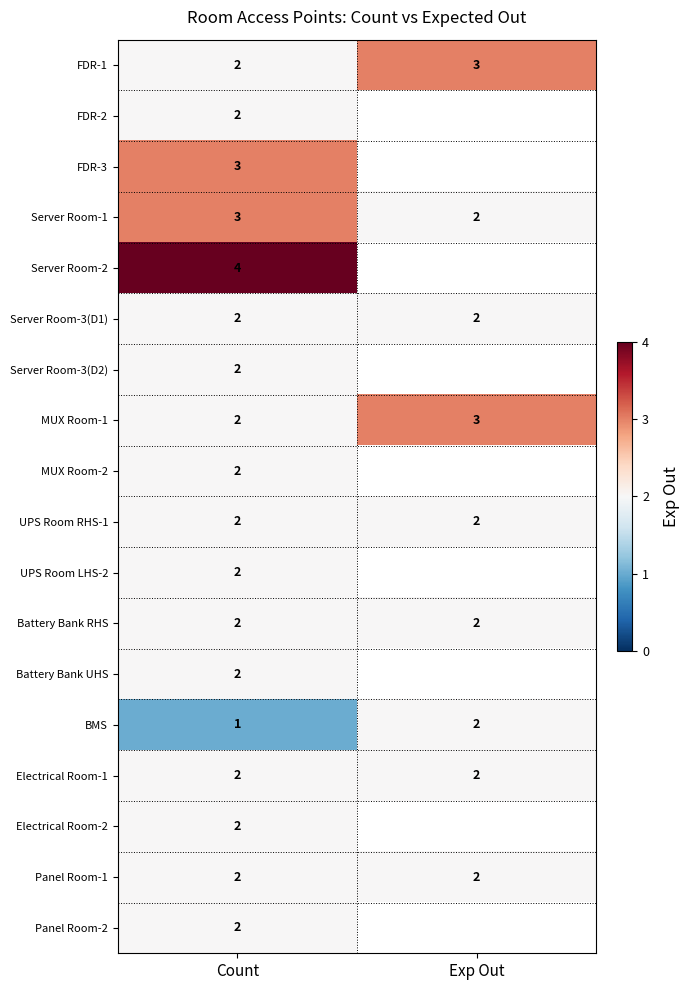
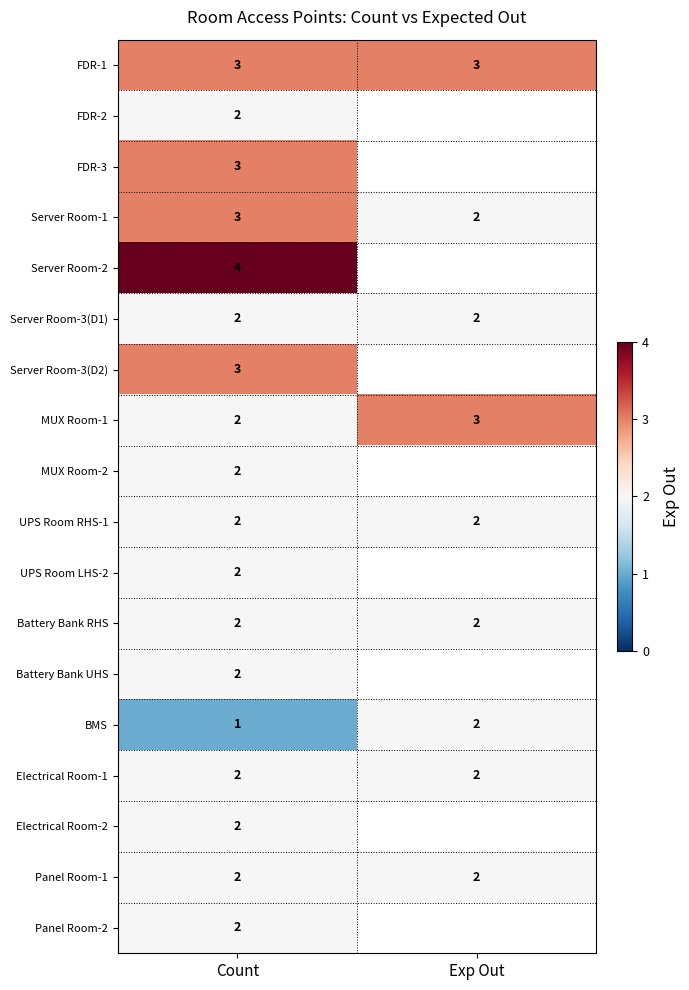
  {
    "FDR-1": {
-     "Count": 2,
+     "Count": 3,
      "Exp Out": 3
    },
    "FDR-2": {
      "Count": 2
    },
    "FDR-3": {
      "Count": 3
    },
    "Server Room-1": {
      "Count": 3,
      "Exp Out": 2
    },
    "Server Room-2": {
      "Count": 4
    },
    "Server Room-3(D1)": {
      "Count": 2,
      "Exp Out": 2
    },
    "Server Room-3(D2)": {
-     "Count": 2
+     "Count": 3
    },
    "MUX Room-1": {
      "Count": 2,
      "Exp Out": 3
    },
    "MUX Room-2": {
      "Count": 2
    },
    "UPS Room RHS-1": {
      "Count": 2,
      "Exp Out": 2
    },
    "UPS Room LHS-2": {
      "Count": 2
    },
    "Battery Bank RHS": {
      "Count": 2,
      "Exp Out": 2
    },
    "Battery Bank UHS": {
      "Count": 2
    },
    "BMS": {
      "Count": 1,
      "Exp Out": 2
    },
    "Electrical Room-1": {
      "Count": 2,
      "Exp Out": 2
    },
    "Electrical Room-2": {
      "Count": 2
    },
    "Panel Room-1": {
      "Count": 2,
      "Exp Out": 2
    },
    "Panel Room-2": {
      "Count": 2
    }
  }
